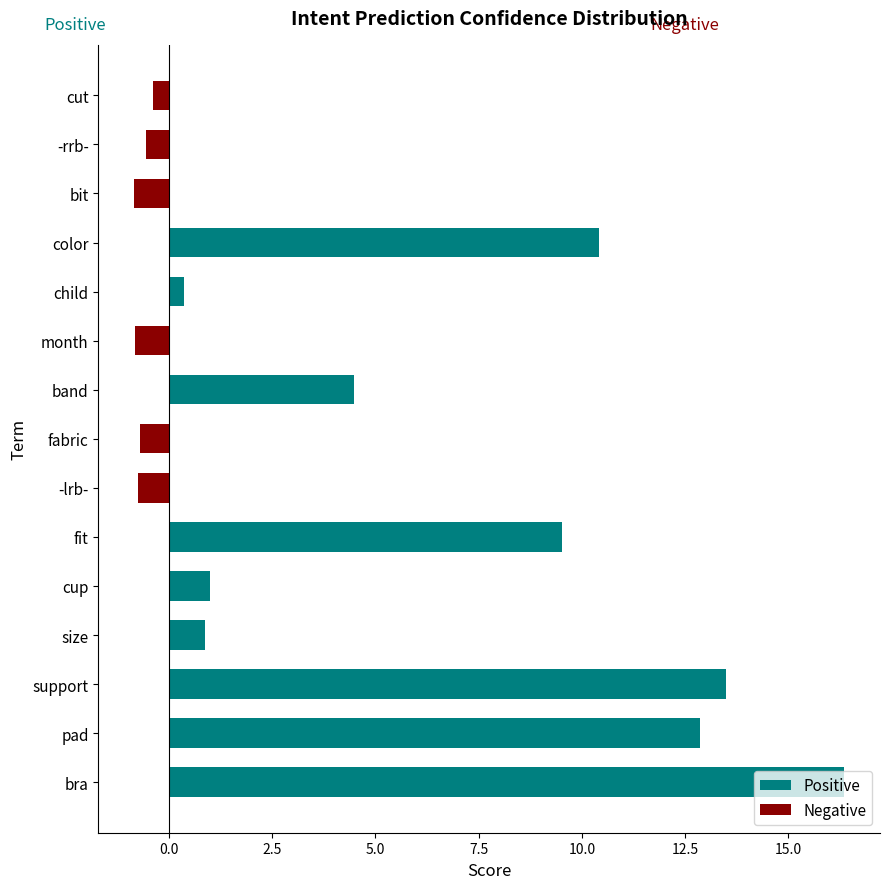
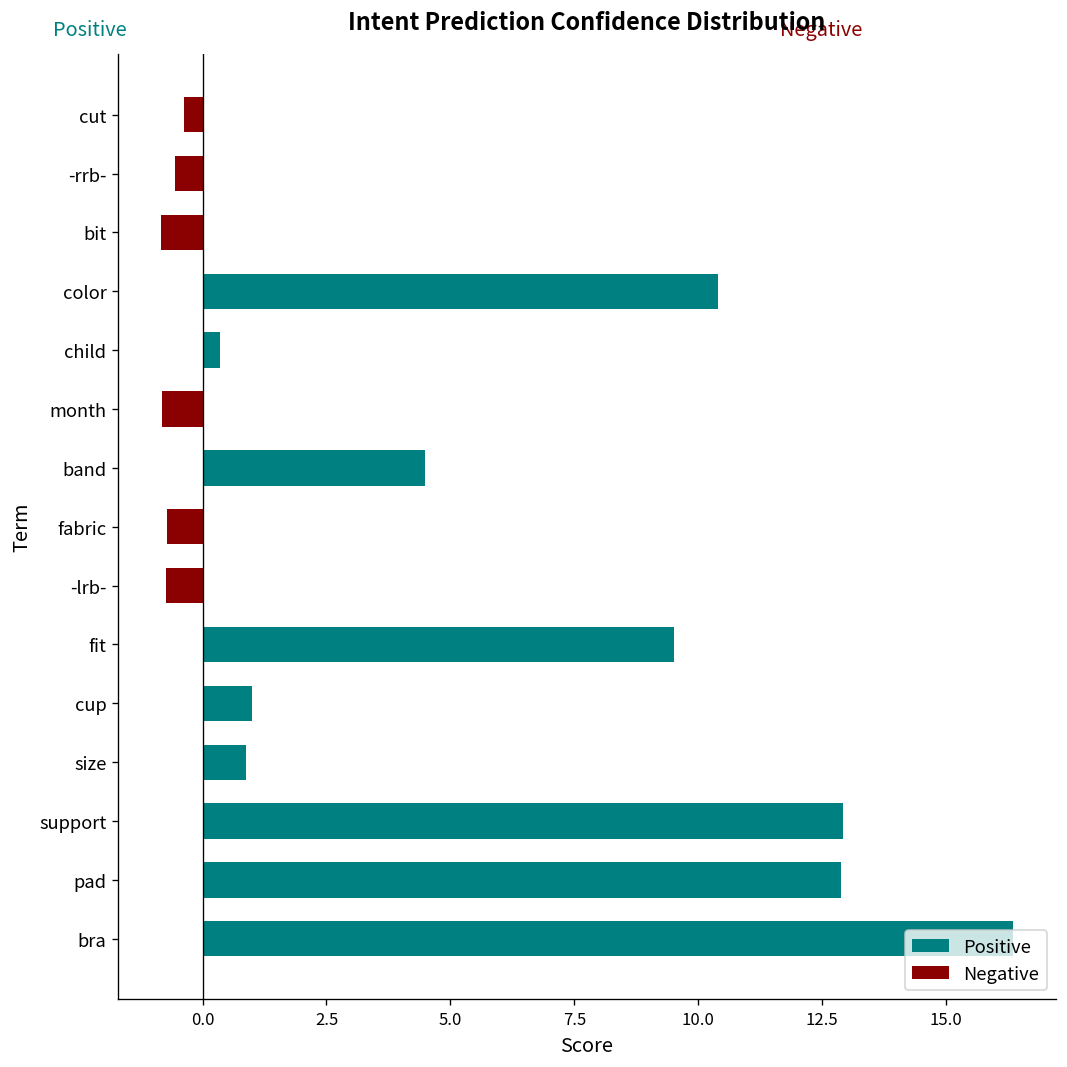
  {
    "Positive": {
      "cut": 0.0,
      "-rrb-": 0.0,
      "bit": 0.0,
      "color": 10.4,
      "child": 0.4,
      "month": 0.0,
      "band": 4.5,
      "fabric": 0.0,
      "-lrb-": 0.0,
      "fit": 9.5,
      "cup": 1.0,
      "size": 0.9,
-     "support": 13.5,
+     "support": 12.9,
      "pad": 12.9
    },
    "Negative": {
      "cut": -0.4,
      "-rrb-": -0.6,
      "bit": -0.8,
      "color": 0.0,
      "child": 0.0,
      "month": -0.8,
      "band": 0.0,
      "fabric": -0.7,
      "-lrb-": -0.7,
      "fit": 0.0,
      "cup": 0.0,
      "size": 0.0,
      "support": 0.0,
      "pad": 0.0,
      "bra": 0.0
    }
  }
